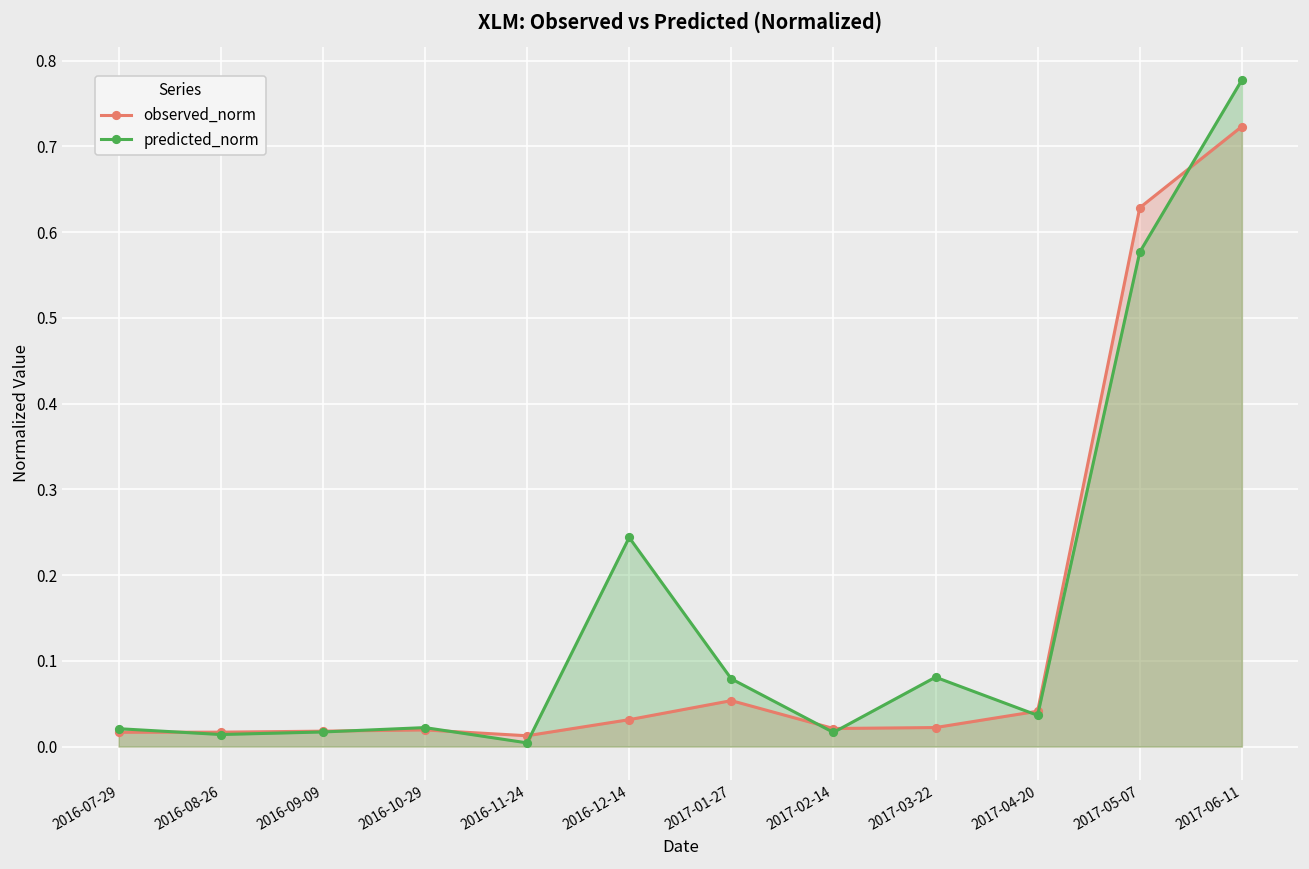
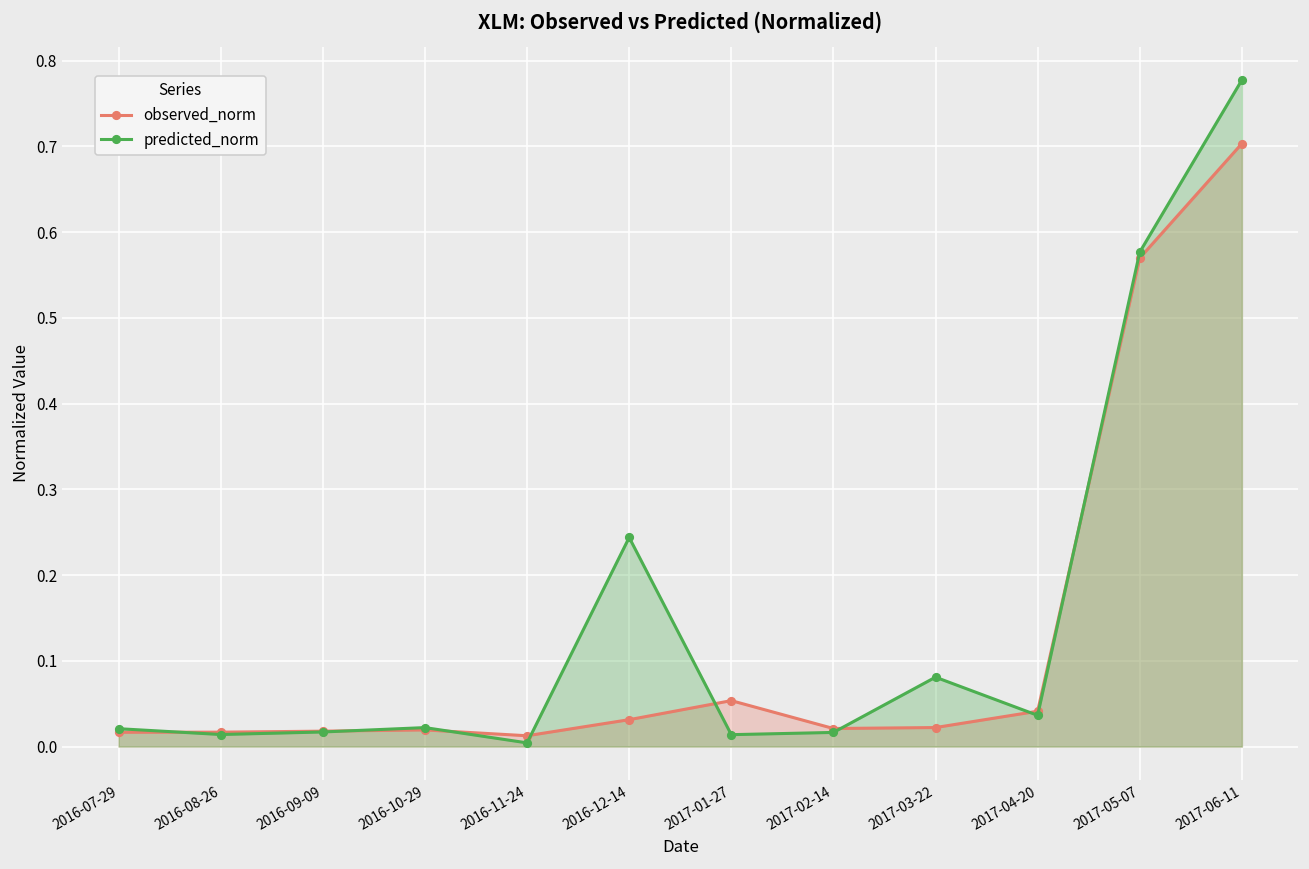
  {
    "observed_norm": {
      "2016-07-29": 0.02,
      "2016-11-24": 0.01,
      "2016-12-14": 0.03,
      "2017-01-27": 0.05,
      "2017-02-14": 0.02,
      "2017-03-22": 0.02,
      "2017-04-20": 0.04,
-     "2017-05-07": 0.63,
-     "2017-06-11": 0.72
+     "2017-05-07": 0.57,
+     "2017-06-11": 0.70
    },
    "predicted_norm": {
      "2016-07-29": 0.02,
      "2016-11-24": 0.00,
      "2016-12-14": 0.24,
-     "2017-01-27": 0.08,
+     "2017-01-27": 0.01,
      "2017-02-14": 0.02,
      "2017-03-22": 0.08,
      "2017-04-20": 0.04,
      "2017-05-07": 0.58,
      "2017-06-11": 0.78
    }
  }
